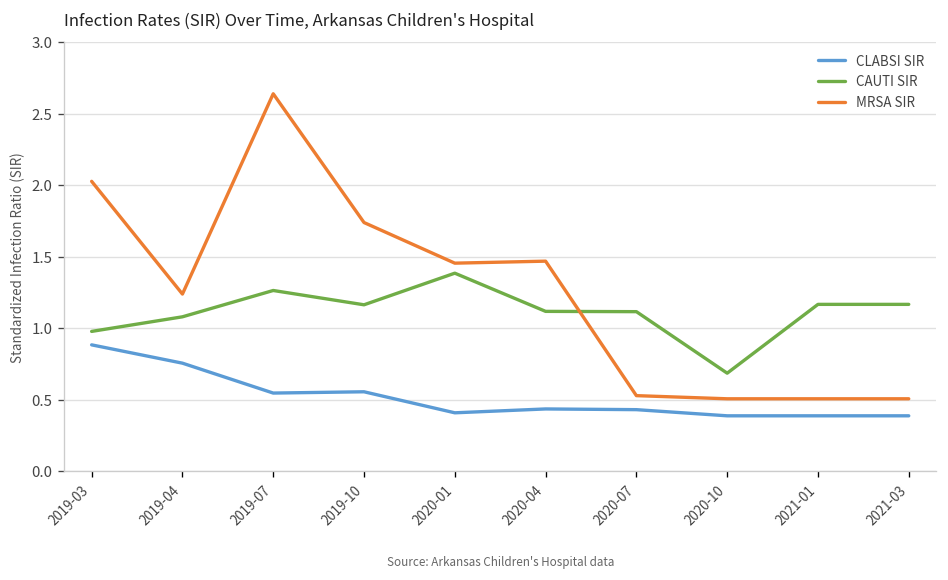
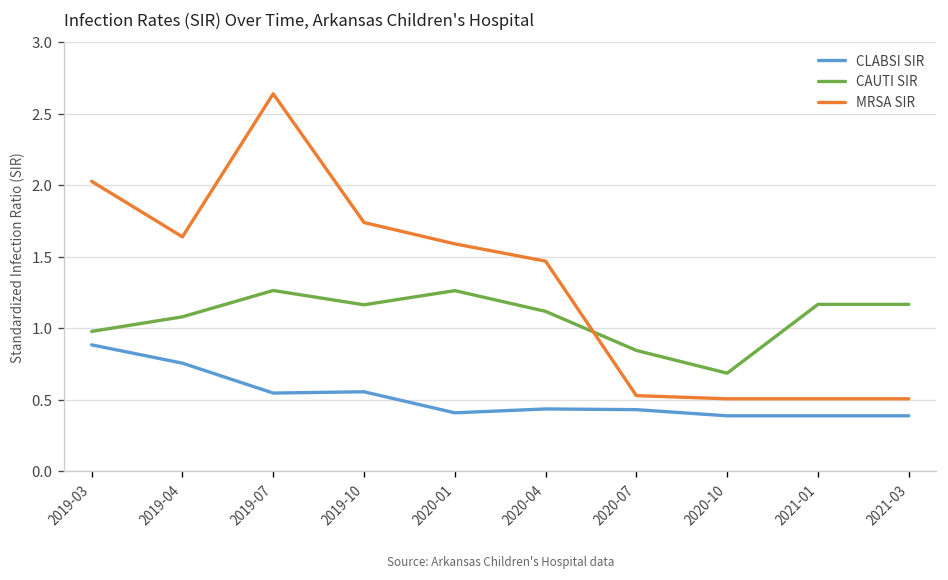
  {
    "CLABSI SIR": {
      "2019-03": 0.88,
      "2019-04": 0.76,
      "2019-07": 0.55,
      "2019-10": 0.56,
      "2020-01": 0.41,
      "2020-04": 0.44,
      "2020-07": 0.43,
      "2020-10": 0.39,
      "2021-01": 0.39,
      "2021-03": 0.39
    },
    "CAUTI SIR": {
      "2019-03": 0.98,
      "2019-04": 1.08,
      "2019-07": 1.26,
      "2019-10": 1.16,
-     "2020-01": 1.38,
+     "2020-01": 1.26,
      "2020-04": 1.12,
-     "2020-07": 1.12,
+     "2020-07": 0.84,
      "2020-10": 0.69,
      "2021-01": 1.17,
      "2021-03": 1.17
    },
    "MRSA SIR": {
      "2019-03": 2.03,
-     "2019-04": 1.24,
+     "2019-04": 1.64,
      "2019-07": 2.64,
      "2019-10": 1.74,
-     "2020-01": 1.45,
+     "2020-01": 1.59,
      "2020-04": 1.47,
      "2020-07": 0.53,
      "2020-10": 0.51,
      "2021-01": 0.51,
      "2021-03": 0.51
    }
  }
